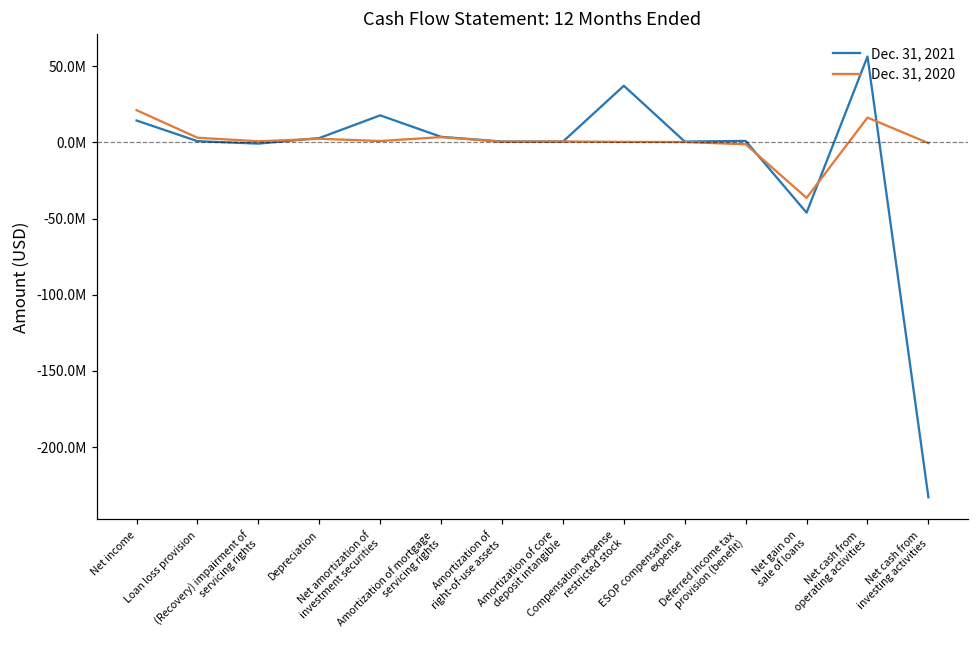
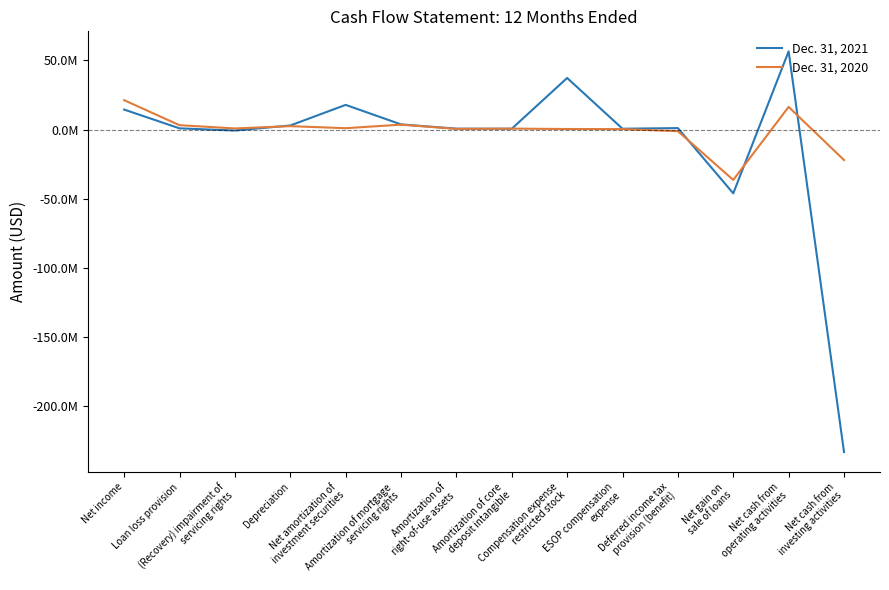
  {
    "Dec. 31, 2021": {
      "Net income": 14000000,
      "Loan loss provision": 1000000,
      "Net amortization of investment securities": 18000000,
      "Compensation expense restricted stock": 37000000,
      "Deferred income tax provision (benefit)": 1000000,
      "Net gain on sale of loans": -46000000,
      "Net cash from operating activities": 56000000,
      "Net cash from investing activities": -233000000
    },
    "Dec. 31, 2020": {
      "Net income": 21000000,
      "Loan loss provision": 3000000,
      "Net amortization of investment securities": 1000000,
      "Compensation expense restricted stock": 0,
      "Deferred income tax provision (benefit)": -1000000,
      "Net gain on sale of loans": -36000000,
      "Net cash from operating activities": 16000000,
-     "Net cash from investing activities": 0
+     "Net cash from investing activities": -22000000
    }
  }
